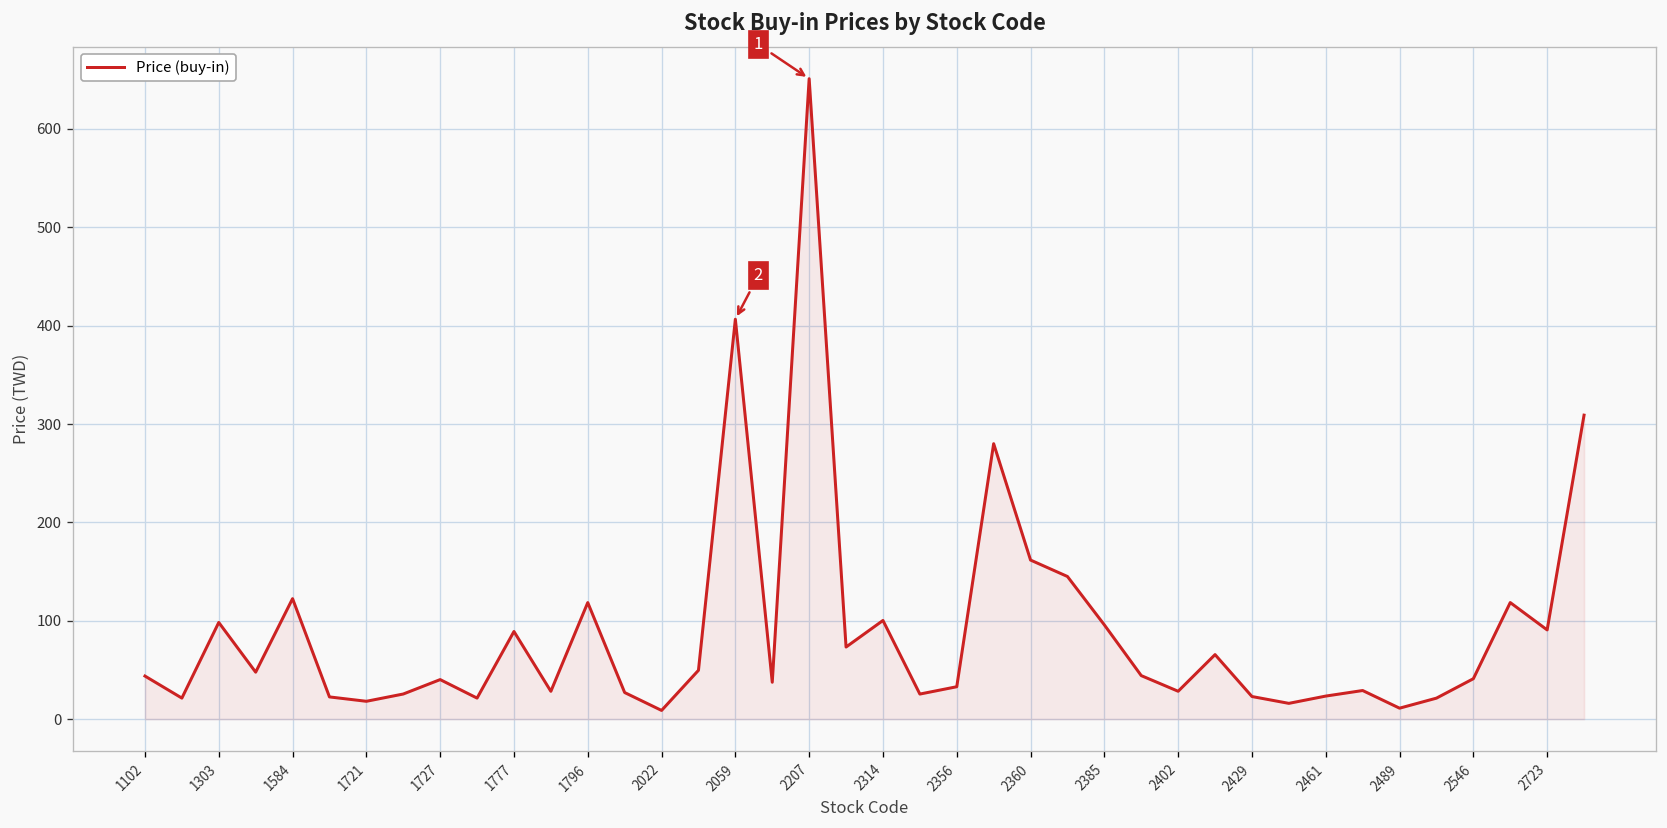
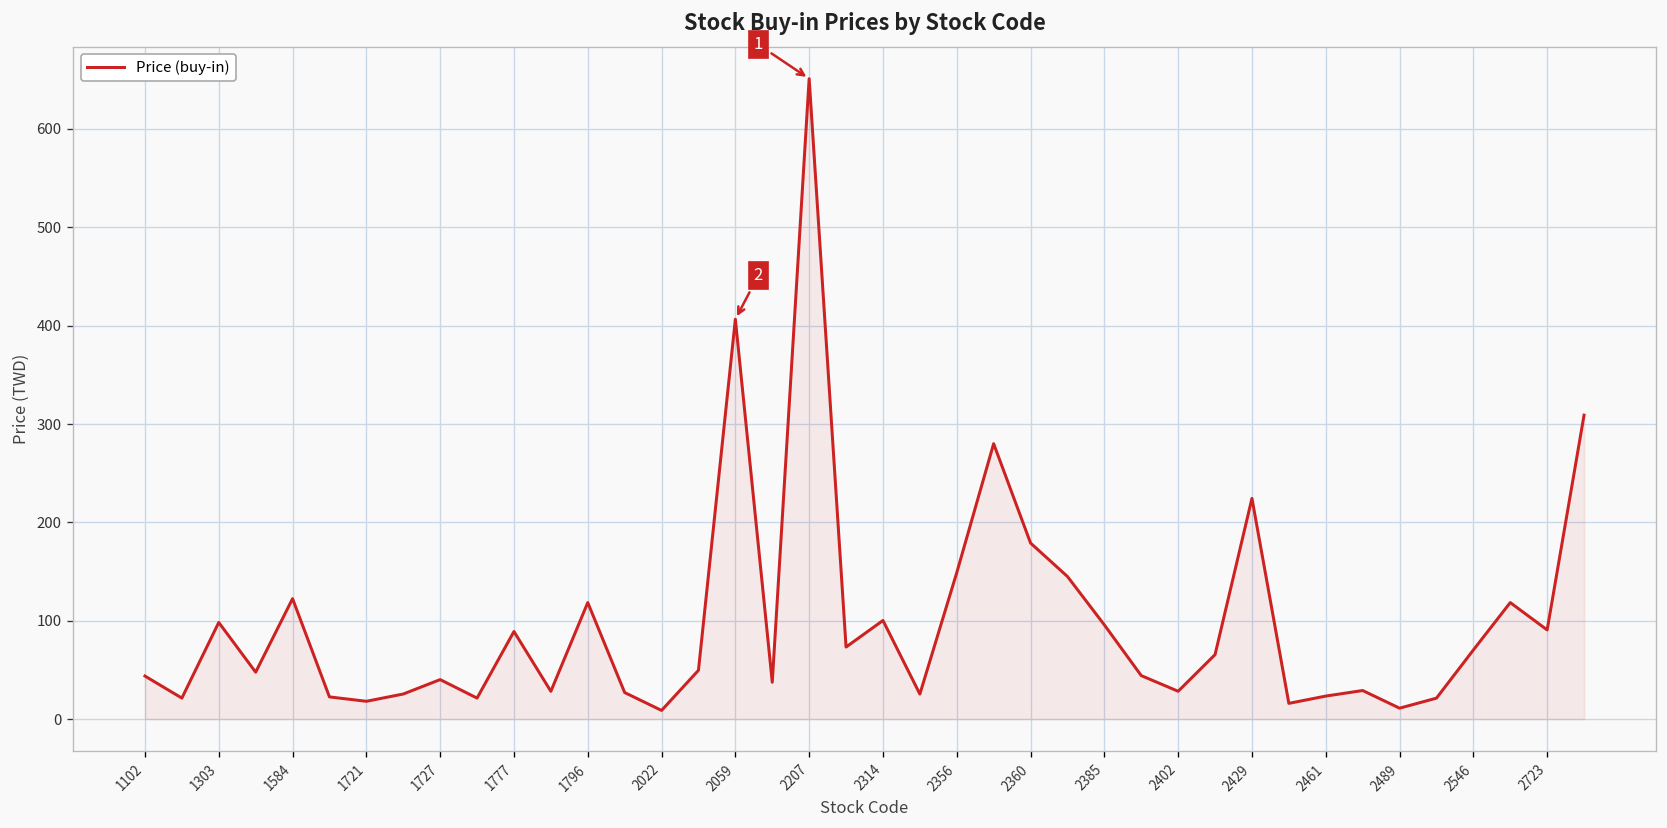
  {
    "1102": 40,
    "1303": 100,
    "1584": 120,
    "1721": 20,
    "1727": 40,
    "1777": 90,
    "1796": 120,
    "2022": 10,
    "2059": 410,
    "2207": 650,
    "2314": 100,
-   "2356": 30,
-   "2360": 160,
+   "2356": 150,
+   "2360": 180,
    "2385": 100,
    "2402": 30,
-   "2429": 20,
+   "2429": 220,
    "2461": 20,
    "2489": 10,
-   "2546": 40,
+   "2546": 70,
    "2723": 90
  }
